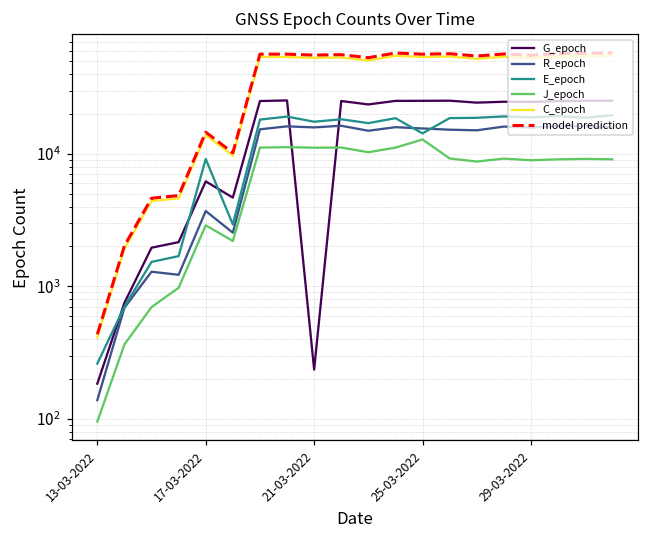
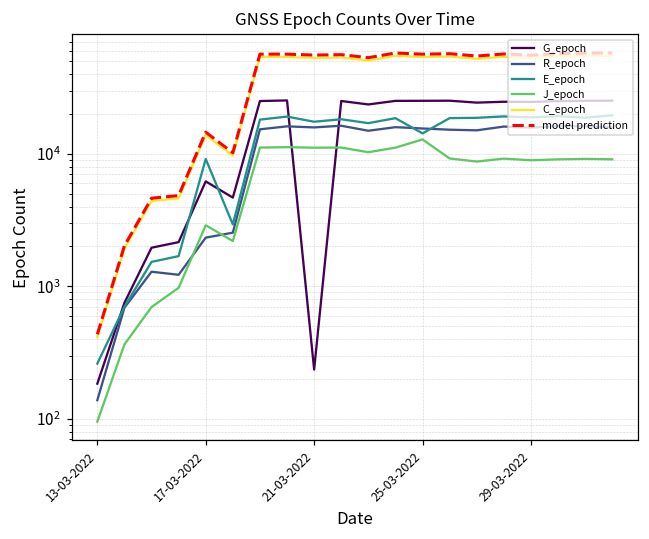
  {
    "G_epoch": {
      "13-03-2022": 180,
      "17-03-2022": 6000,
      "21-03-2022": 240,
      "25-03-2022": 25000
    },
    "R_epoch": {
      "13-03-2022": 140,
-     "17-03-2022": 3700,
+     "17-03-2022": 2300,
      "21-03-2022": 16000,
      "25-03-2022": 16000
    },
    "E_epoch": {
      "13-03-2022": 260,
      "17-03-2022": 9000,
      "21-03-2022": 18000,
      "25-03-2022": 14000
    },
    "J_epoch": {
      "13-03-2022": 100,
      "17-03-2022": 2900,
      "21-03-2022": 11000,
      "25-03-2022": 13000,
      "29-03-2022": 9000
    },
    "C_epoch": {
      "17-03-2022": 14000
    },
    "model prediction": {
      "17-03-2022": 15000
    }
  }
